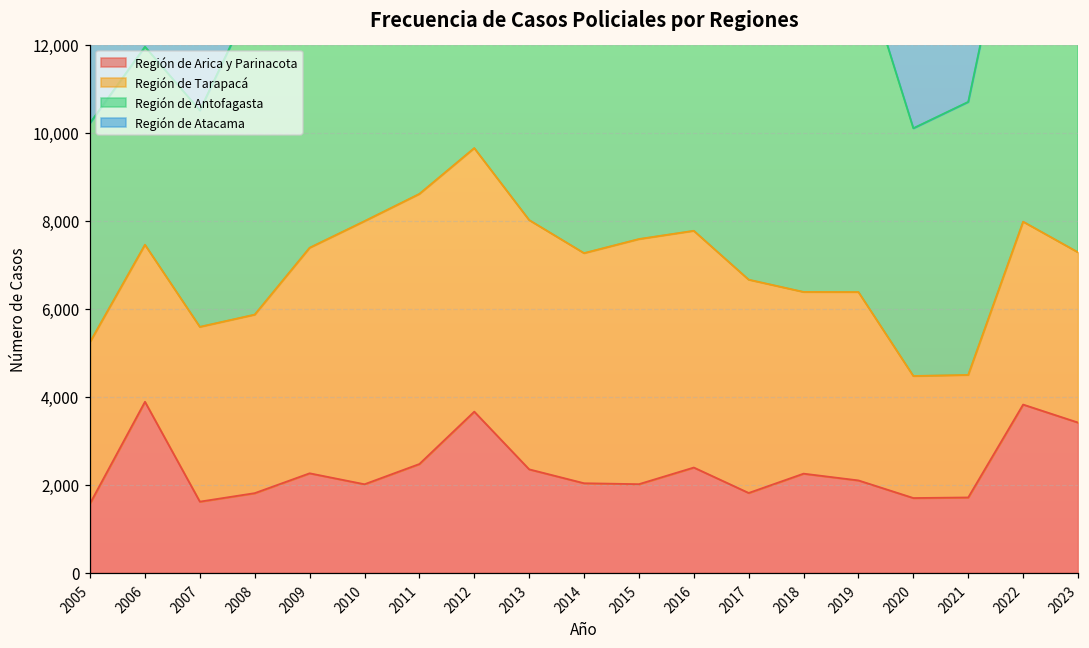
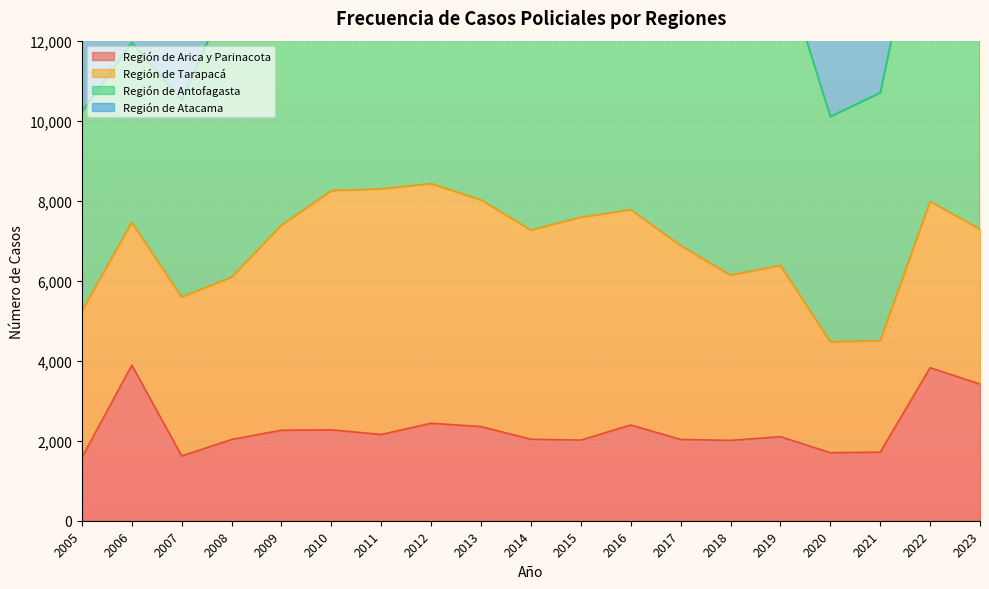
  {
    "Región de Arica y Parinacota": {
      "2005": "1,600",
      "2006": "3,900",
      "2007": "1,600",
-     "2008": "1,800",
+     "2008": "2,000",
      "2009": "2,300",
-     "2010": "2,000",
-     "2011": "2,500",
-     "2012": "3,700",
+     "2010": "2,300",
+     "2011": "2,200",
+     "2012": "2,400",
      "2013": "2,400",
      "2014": "2,000",
      "2015": "2,000",
      "2016": "2,400",
-     "2017": "1,800",
-     "2018": "2,300",
+     "2017": "2,000",
+     "2018": "2,000",
      "2019": "2,100",
      "2020": "1,700",
      "2021": "1,700",
      "2022": "3,800",
      "2023": "3,400"
    },
    "Región de Tarapacá": {
      "2005": "3,700",
      "2006": "3,600",
      "2007": "4,000",
      "2008": "4,100",
      "2009": "5,100",
      "2010": "6,000",
      "2011": "6,100",
      "2012": "6,000",
      "2013": "5,700",
      "2014": "5,200",
      "2015": "5,600",
      "2016": "5,400",
      "2017": "4,800",
      "2018": "4,100",
      "2019": "4,300",
      "2020": "2,800",
      "2021": "2,800",
      "2022": "4,200",
      "2023": "3,900"
    },
    "Región de Antofagasta": {
      "2005": "5,000",
      "2006": "4,500",
      "2020": "5,600",
      "2021": "6,200"
    }
  }
